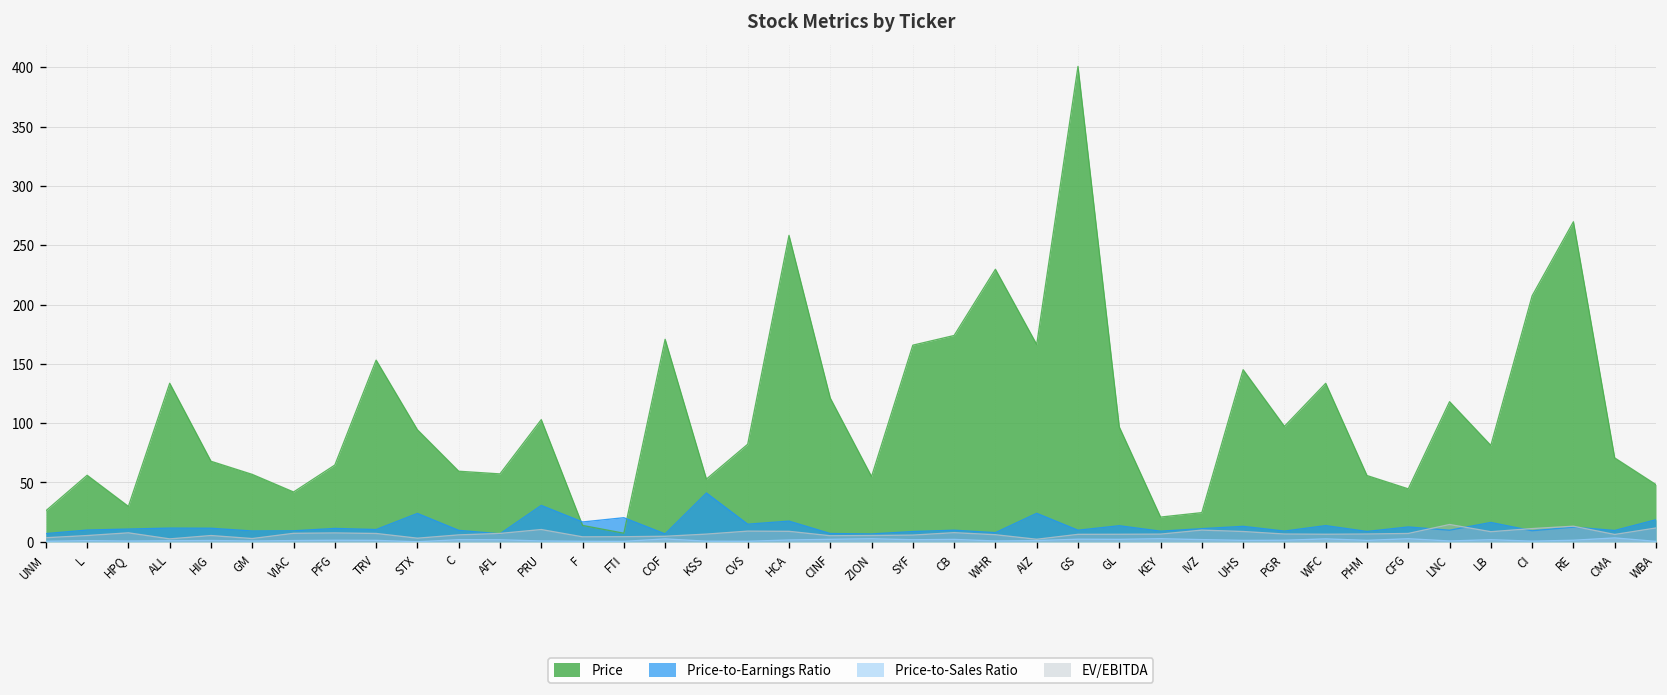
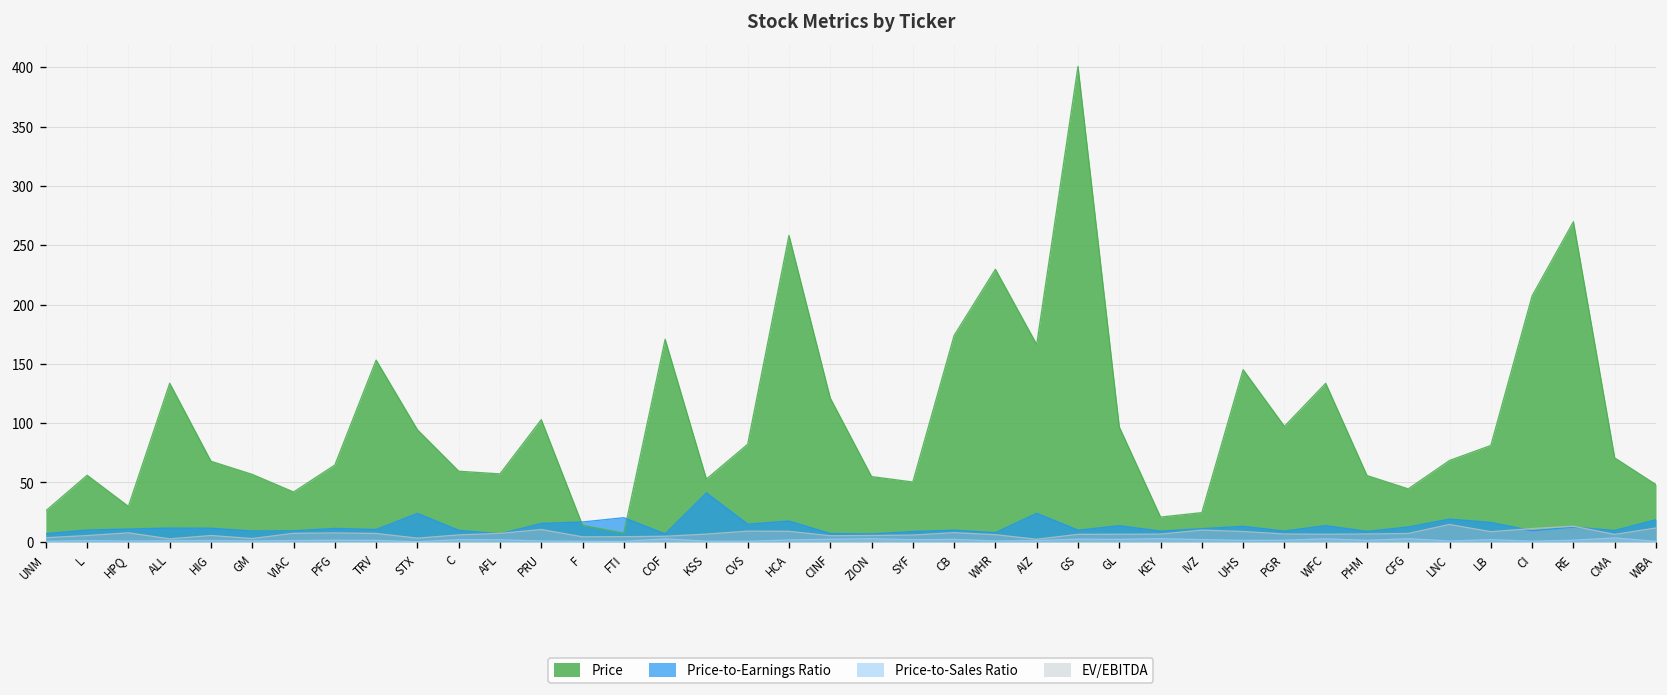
  {
    "Price": {
      "UNM": 30,
      "L": 60,
      "HPQ": 30,
      "ALL": 130,
      "HIG": 70,
      "GM": 60,
      "VIAC": 40,
      "PFG": 60,
      "TRV": 150,
      "STX": 90,
      "C": 60,
      "AFL": 60,
      "PRU": 100,
      "F": 10,
      "FTI": 10,
      "COF": 170,
      "KSS": 50,
      "CVS": 80,
      "HCA": 260,
      "CINF": 120,
      "ZION": 50,
-     "SYF": 170,
+     "SYF": 50,
      "CB": 170,
      "WHR": 230,
      "AIZ": 170,
      "GS": 400,
      "GL": 100,
      "KEY": 20,
      "IVZ": 20,
      "UHS": 150,
      "PGR": 100,
      "WFC": 130,
      "PHM": 60,
      "CFG": 40,
-     "LNC": 120,
+     "LNC": 70,
      "LB": 80,
      "CI": 210,
      "RE": 270,
      "CMA": 70,
      "WBA": 50
    },
    "Price-to-Earnings Ratio": {
      "UNM": 10,
      "L": 10,
      "HPQ": 10,
      "ALL": 10,
      "HIG": 10,
      "GM": 10,
      "PFG": 10,
      "TRV": 10,
      "STX": 20,
      "C": 10,
-     "PRU": 30,
+     "PRU": 20,
      "F": 20,
      "FTI": 20,
      "KSS": 40,
      "CVS": 10,
      "HCA": 20,
      "SYF": 10,
      "AIZ": 20,
      "GS": 10,
      "GL": 10,
      "UHS": 10,
      "WFC": 10,
      "CFG": 10,
-     "LNC": 10,
+     "LNC": 20,
      "LB": 20,
      "CMA": 10,
      "WBA": 20
    }
  }
